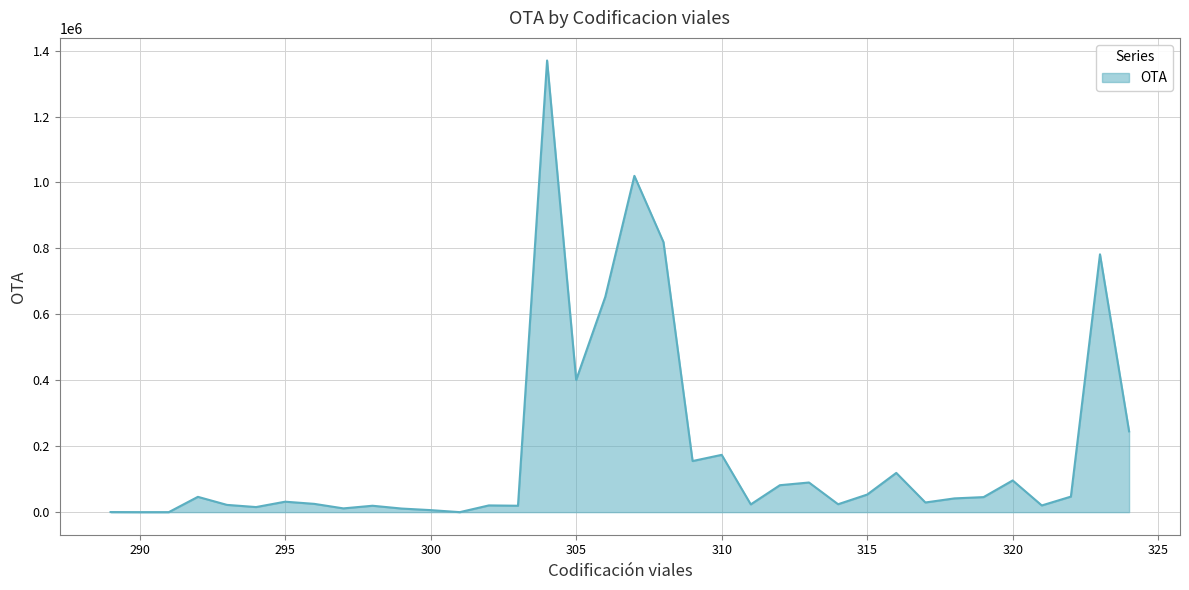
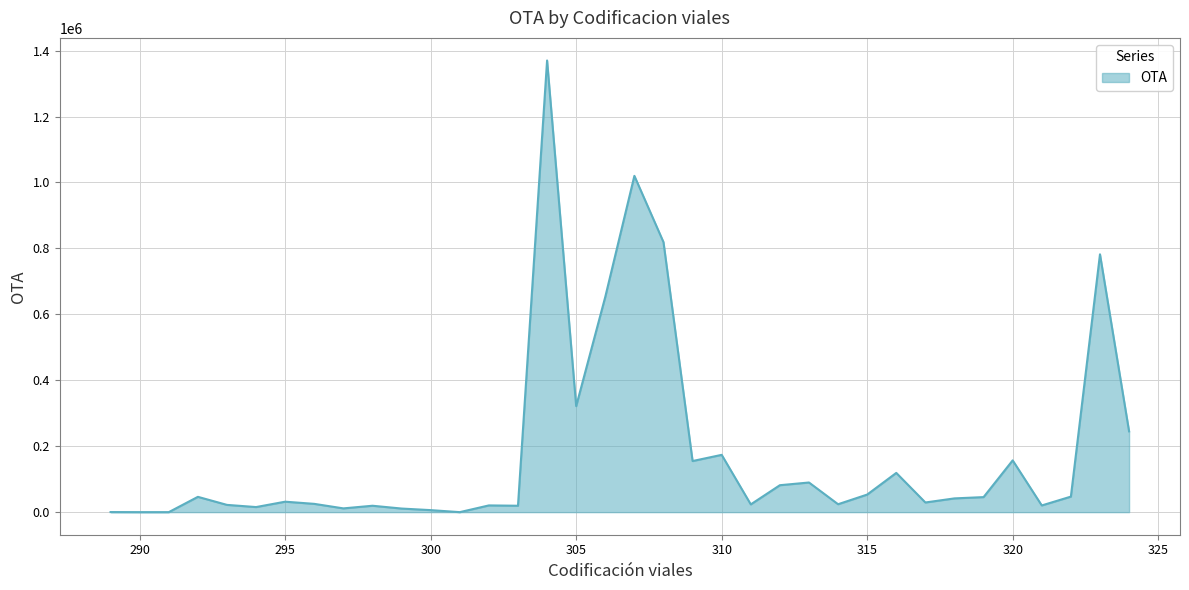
  {
    "290": 0,
    "295": 30000,
    "300": 10000,
-   "305": 400000,
+   "305": 320000,
    "310": 170000,
    "315": 50000,
-   "320": 100000
+   "320": 160000
  }
